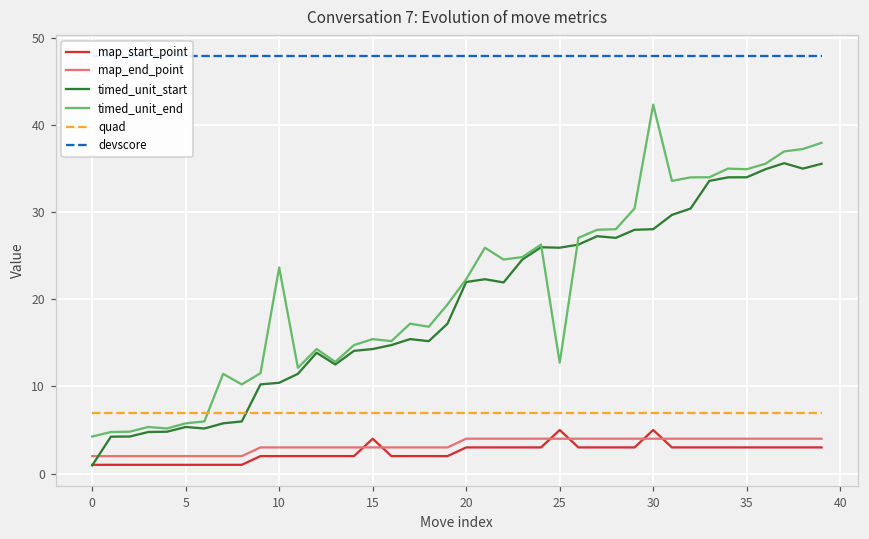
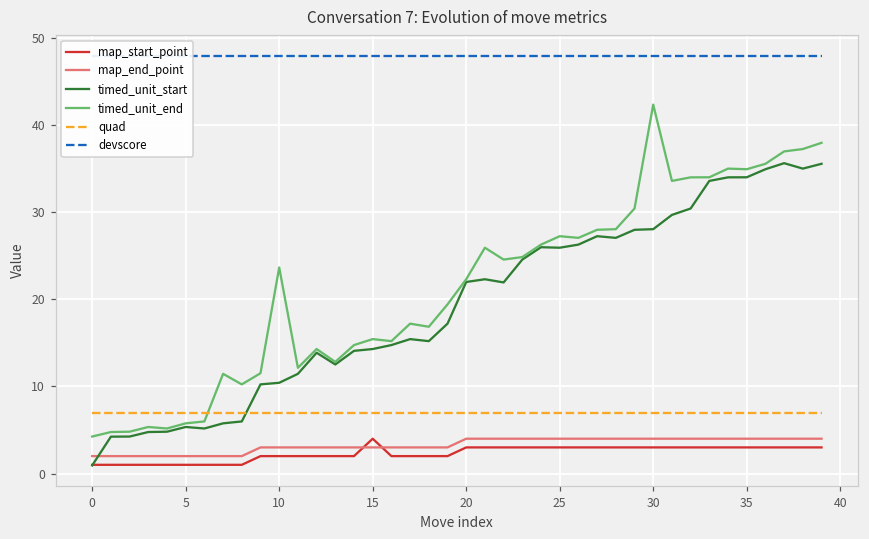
  {
    "map_start_point": {
      "5": 1,
      "10": 2,
      "15": 4,
      "20": 3,
-     "25": 5,
-     "30": 5,
+     "25": 3,
+     "30": 3,
      "35": 3
    },
    "map_end_point": {
      "0": 2,
      "5": 2,
      "10": 3,
      "15": 3,
      "20": 4,
      "25": 4,
      "30": 4,
      "35": 4
    },
    "timed_unit_start": {
      "5": 5,
      "10": 10,
      "15": 14,
      "25": 26,
      "30": 28,
      "35": 34
    },
    "timed_unit_end": {
      "0": 4,
      "5": 6,
      "10": 24,
      "15": 15,
-     "25": 13,
+     "25": 27,
      "30": 42,
      "35": 35
    },
    "quad": {
      "0": 7,
      "5": 7,
      "10": 7,
      "15": 7,
      "20": 7,
      "25": 7,
      "30": 7,
      "35": 7
    },
    "devscore": {
      "10": 48,
      "15": 48,
      "20": 48,
      "25": 48,
      "30": 48,
      "35": 48
    }
  }
